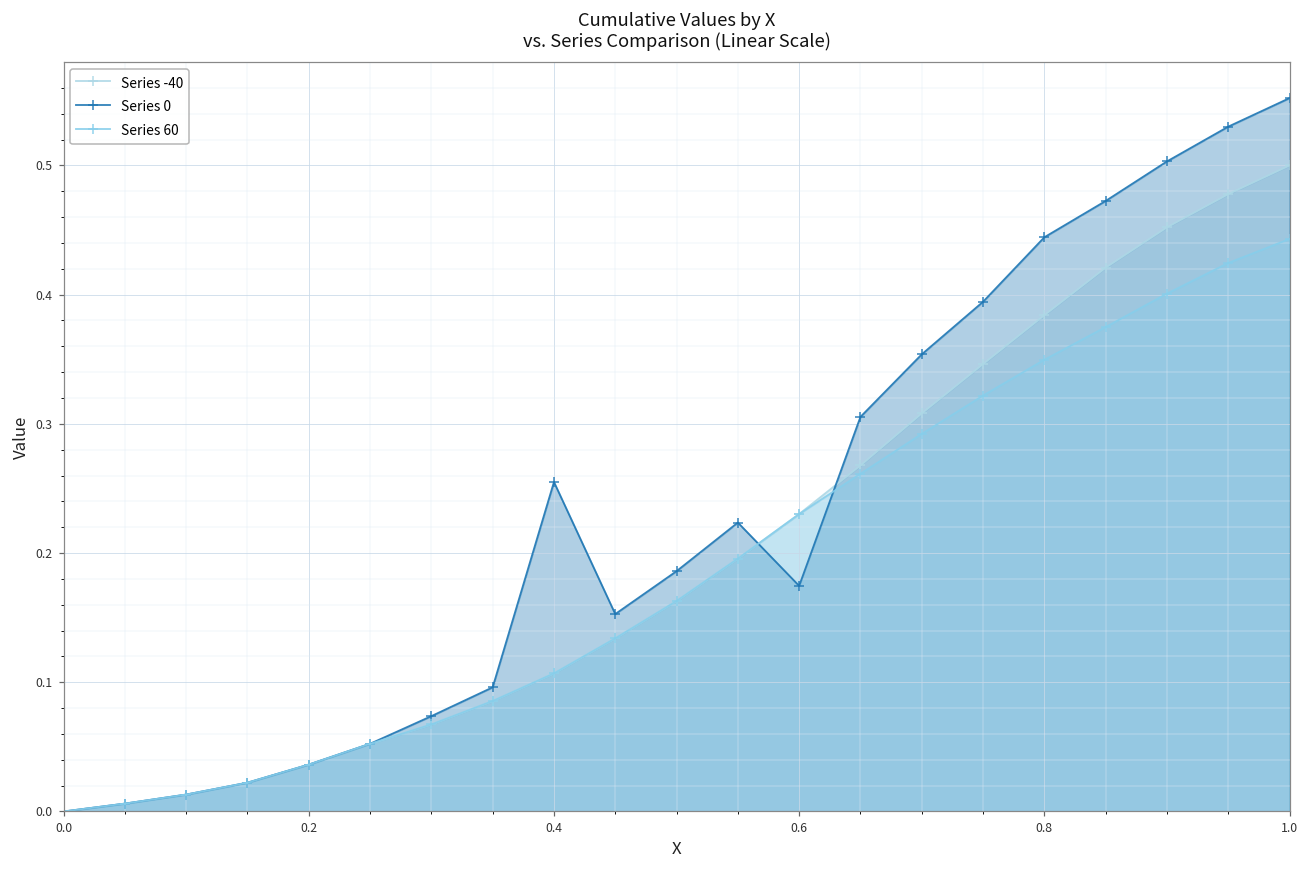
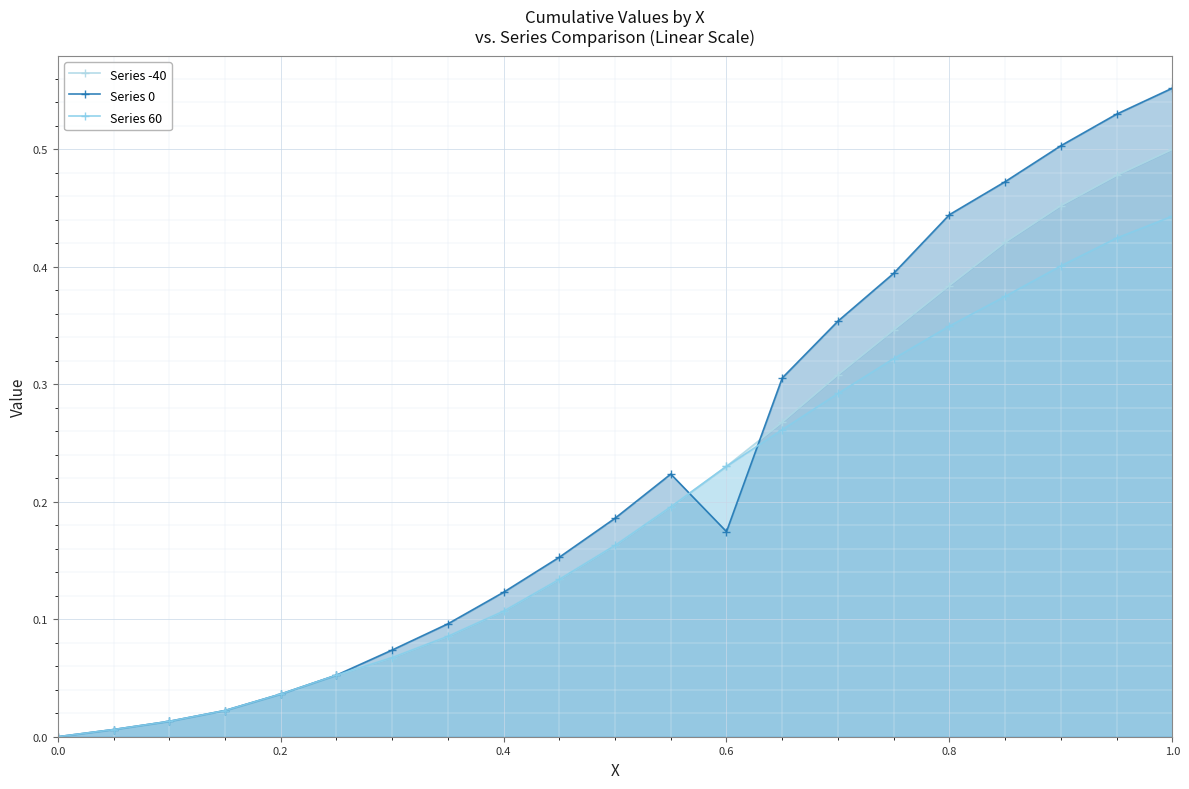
  {
    "Series 0": {
-     "0.4": 0.255,
+     "0.4": 0.123,
      "0.6": 0.175,
      "0.8": 0.444,
      "1.0": 0.552
    }
  }
